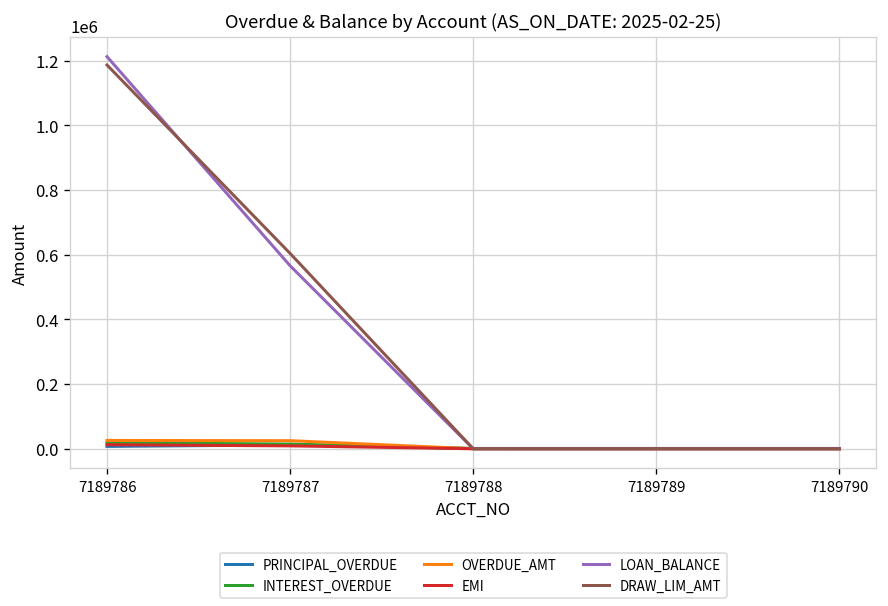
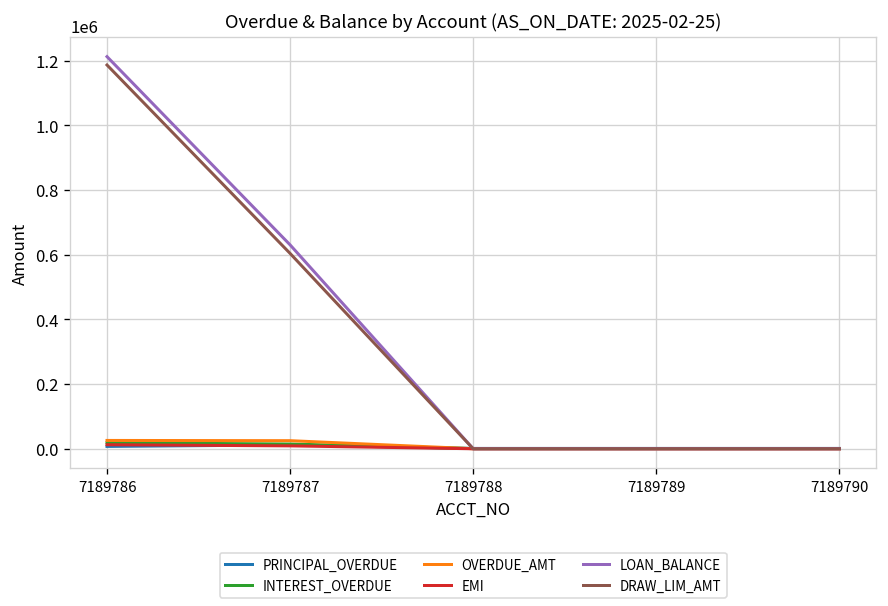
  {
    "OVERDUE_AMT": {
      "7189787": 30000
    },
    "LOAN_BALANCE": {
      "7189786": 1210000,
-     "7189787": 570000
+     "7189787": 630000
    },
    "DRAW_LIM_AMT": {
      "7189786": 1190000,
      "7189787": 600000
    }
  }
